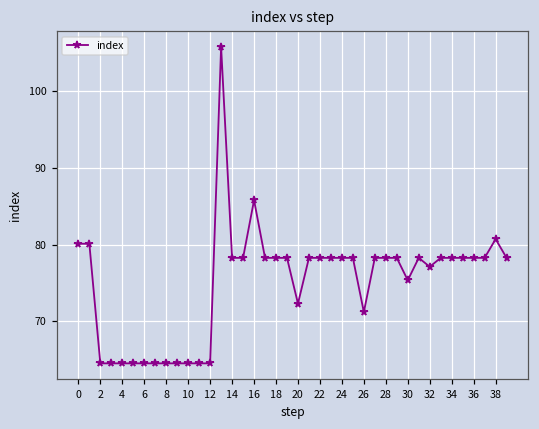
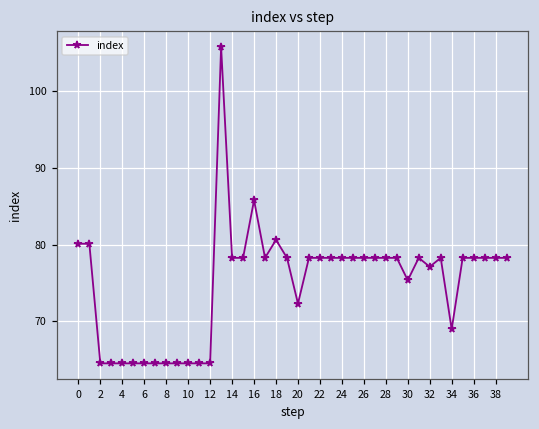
  {
    "0": 80,
    "2": 65,
    "4": 65,
    "6": 65,
    "8": 65,
    "10": 65,
    "12": 65,
    "14": 78,
    "16": 86,
-   "18": 78,
+   "18": 81,
    "20": 72,
    "22": 78,
    "24": 78,
-   "26": 71,
+   "26": 78,
    "28": 78,
    "30": 75,
    "32": 77,
-   "34": 78,
+   "34": 69,
    "36": 78,
-   "38": 81
+   "38": 78
  }
